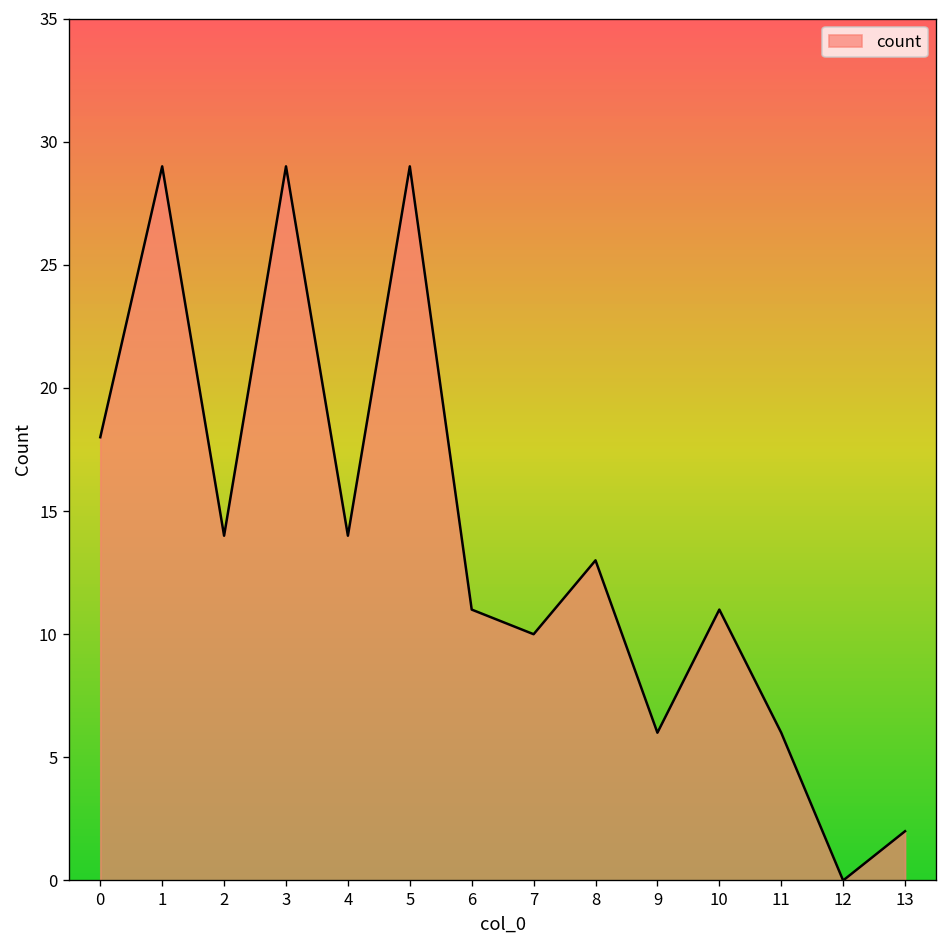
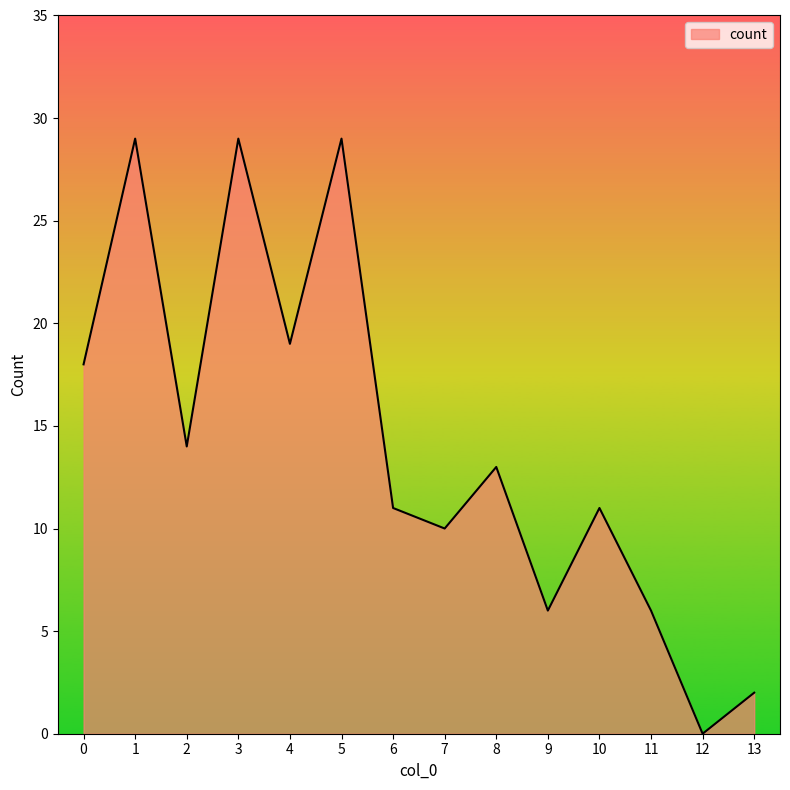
  {
    "0": 18,
    "1": 29,
    "2": 14,
    "3": 29,
-   "4": 14,
+   "4": 19,
    "5": 29,
    "6": 11,
    "7": 10,
    "8": 13,
    "9": 6,
    "10": 11,
    "11": 6,
    "12": 0,
    "13": 2
  }
